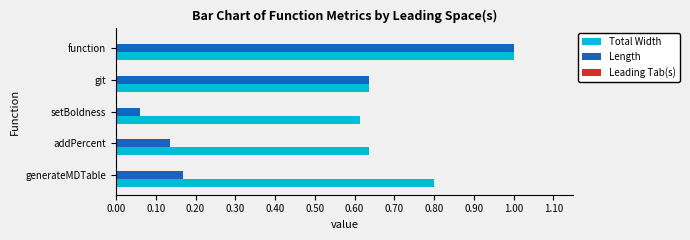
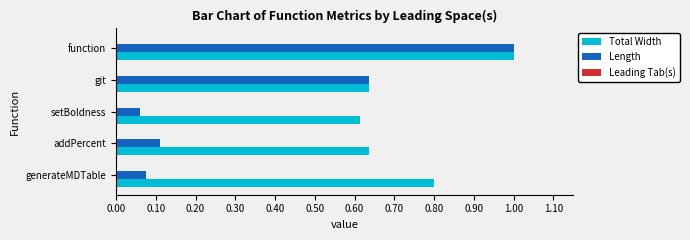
  {
    "Total Width": {
      "function": 1.00,
      "git": 0.64,
      "setBoldness": 0.61,
      "addPercent": 0.64,
      "generateMDTable": 0.80
    },
    "Length": {
      "function": 1.00,
      "git": 0.64,
      "setBoldness": 0.06,
-     "addPercent": 0.14,
-     "generateMDTable": 0.17
+     "addPercent": 0.11,
+     "generateMDTable": 0.08
    },
    "Leading Tab(s)": {
      "function": 0.00,
      "git": 0.00,
      "setBoldness": 0.00,
      "addPercent": 0.00,
      "generateMDTable": 0.00
    }
  }
